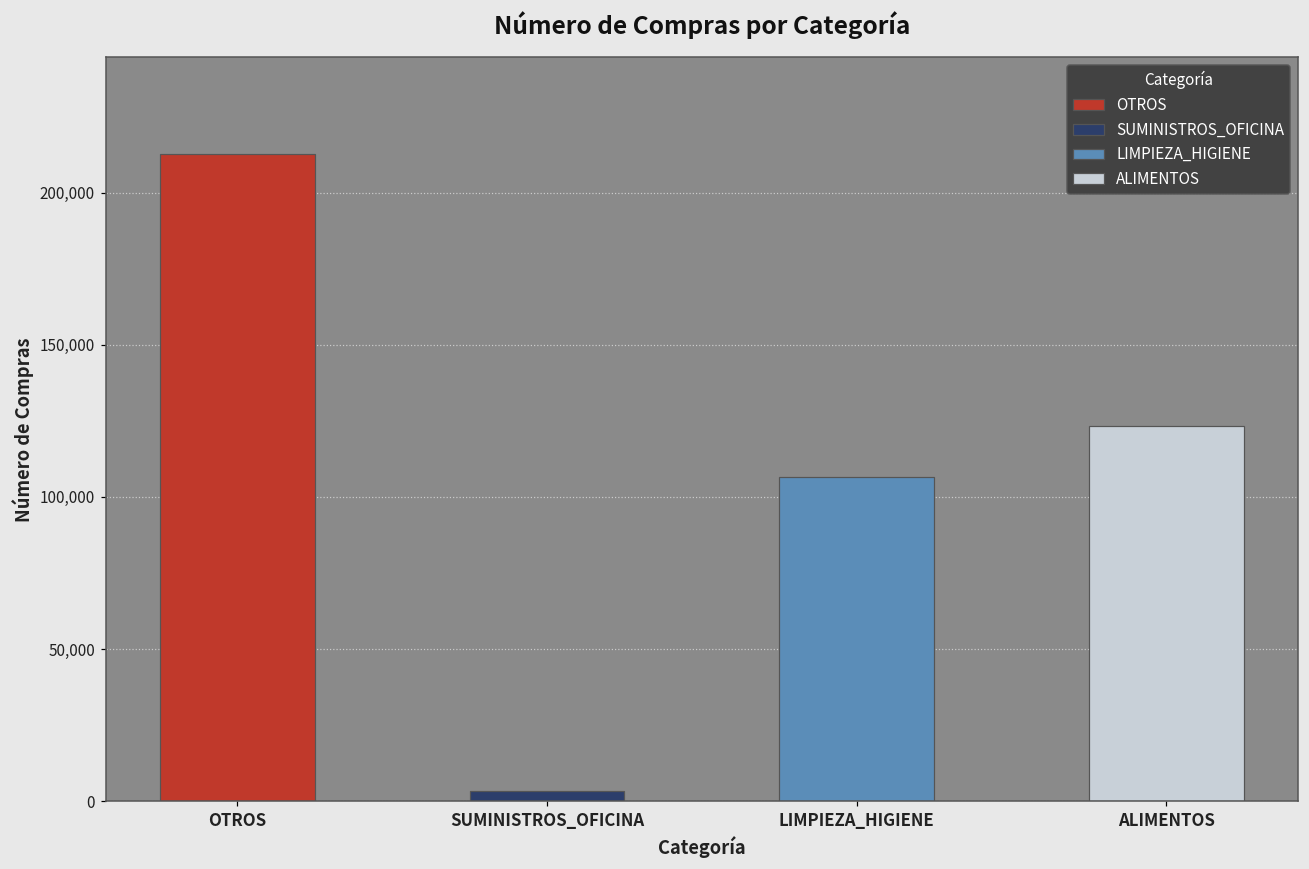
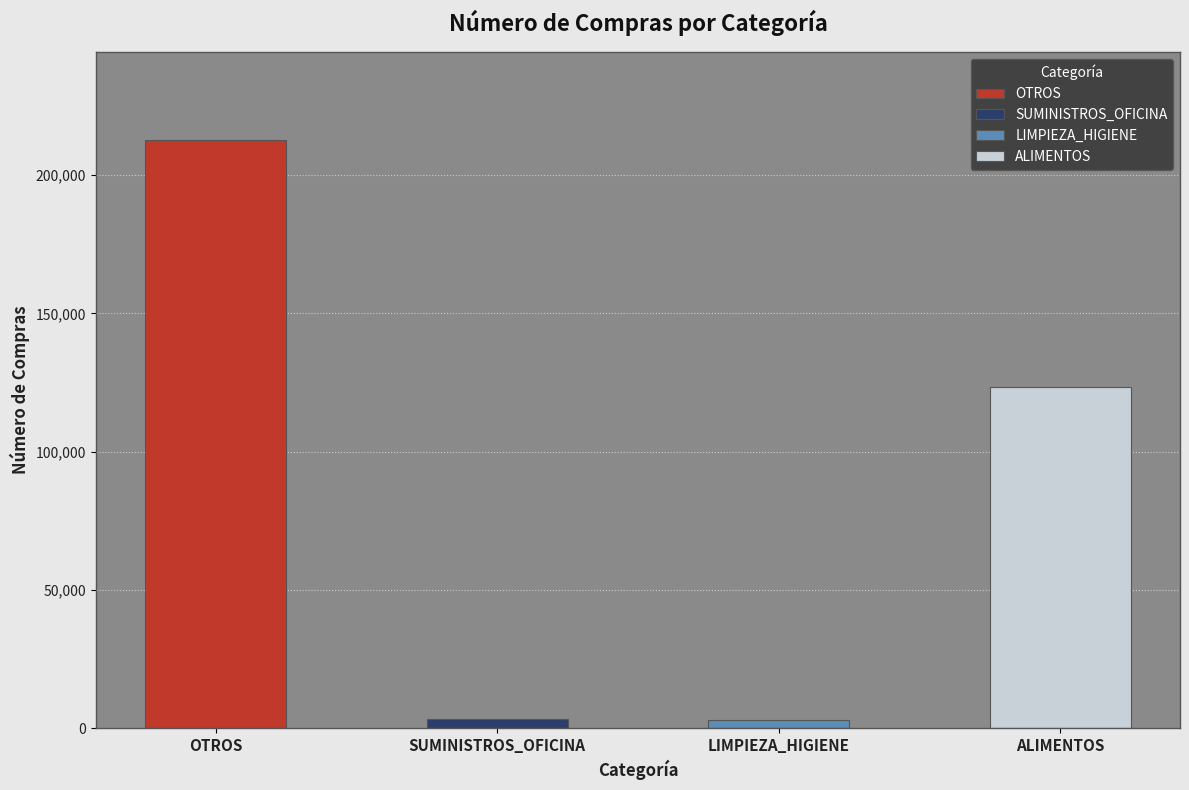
  {
    "OTROS": "213,000",
    "SUMINISTROS_OFICINA": "3,000",
-   "LIMPIEZA_HIGIENE": "106,000",
+   "LIMPIEZA_HIGIENE": "3,000",
    "ALIMENTOS": "123,000"
  }
